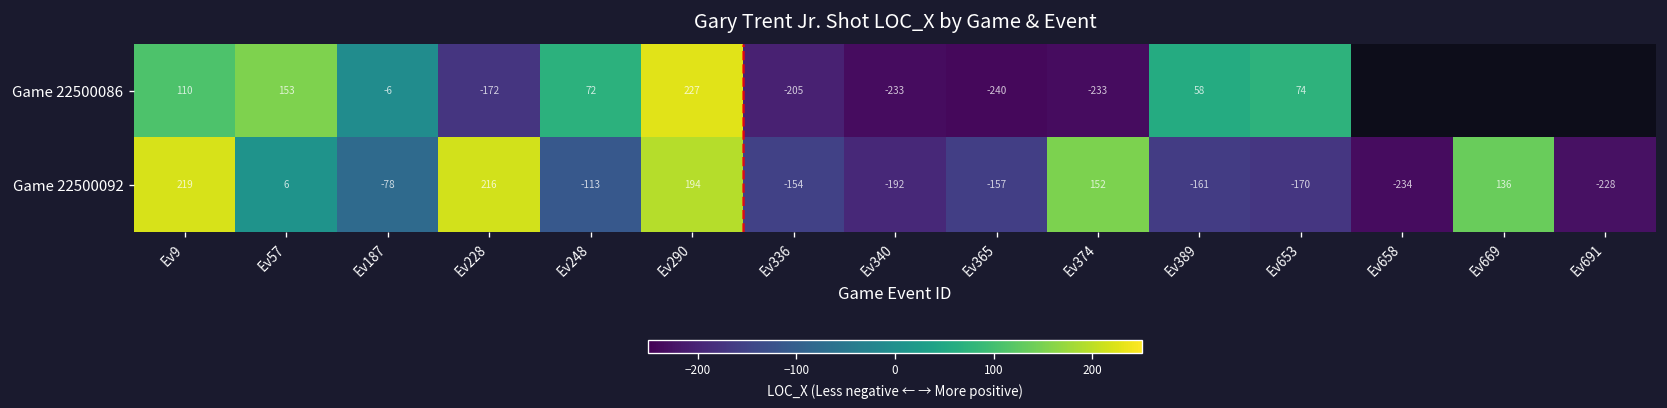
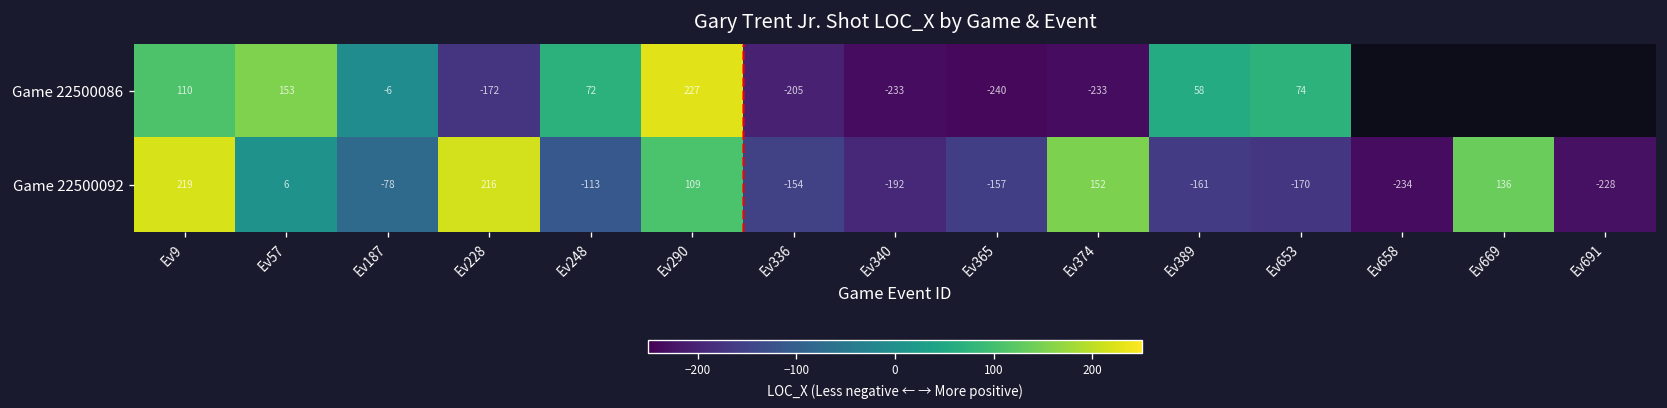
  {
    "Game 22500086": {
      "Ev9": 110,
      "Ev57": 153,
      "Ev187": -6,
      "Ev228": -172,
      "Ev248": 72,
      "Ev290": 227,
      "Ev336": -205,
      "Ev340": -233,
      "Ev365": -240,
      "Ev374": -233,
      "Ev389": 58,
      "Ev653": 74
    },
    "Game 22500092": {
      "Ev9": 219,
      "Ev57": 6,
      "Ev187": -78,
      "Ev228": 216,
      "Ev248": -113,
-     "Ev290": 194,
+     "Ev290": 109,
      "Ev336": -154,
      "Ev340": -192,
      "Ev365": -157,
      "Ev374": 152,
      "Ev389": -161,
      "Ev653": -170,
      "Ev658": -234,
      "Ev669": 136,
      "Ev691": -228
    }
  }
